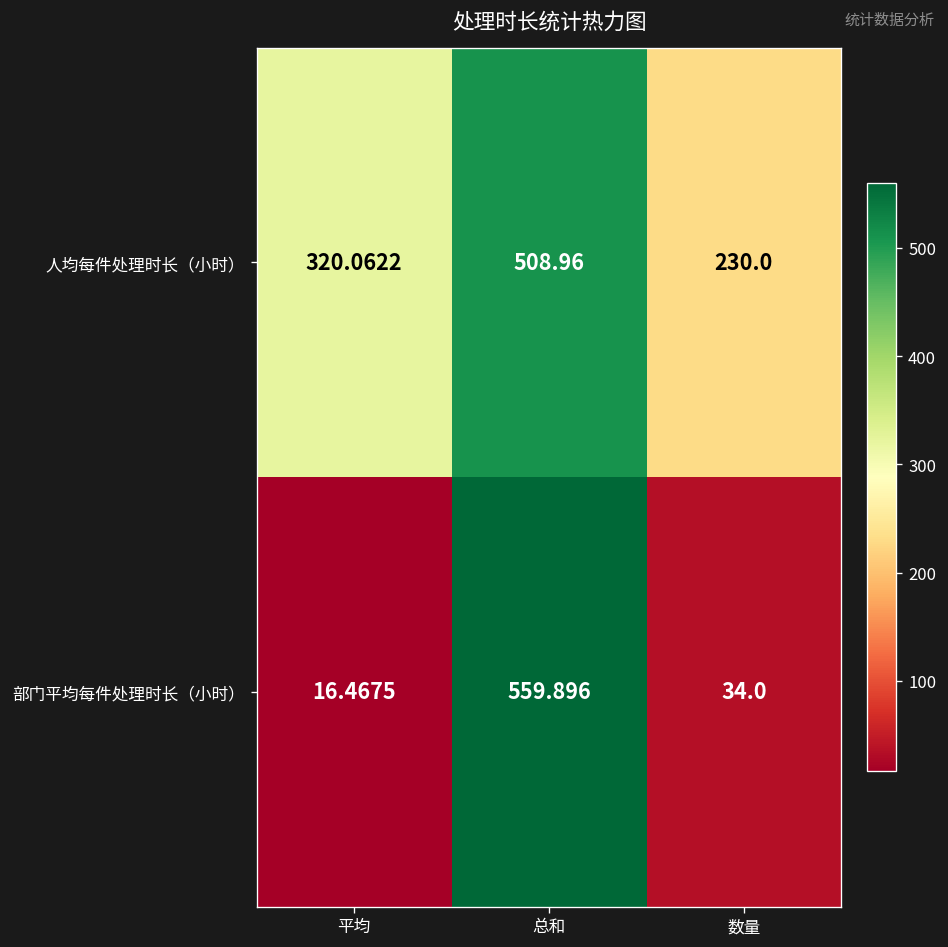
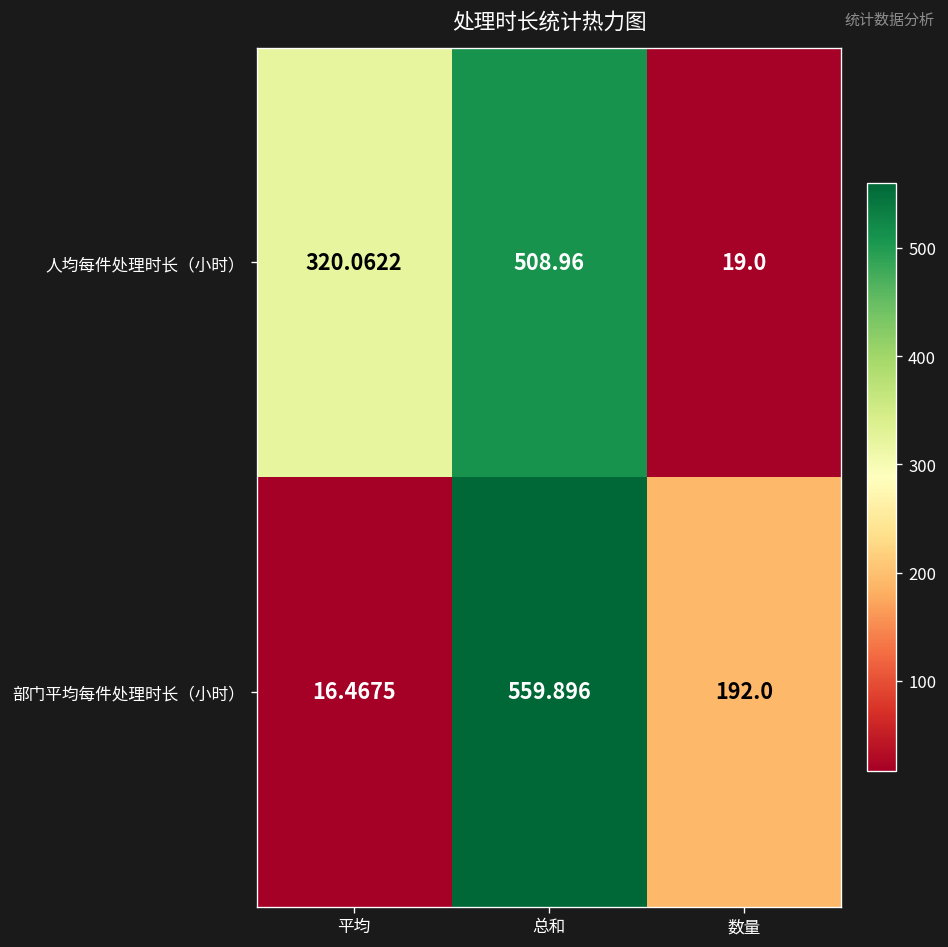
  {
    "人均每件处理时长（小时）": {
      "平均": 320.0622,
      "总和": 508.96,
-     "数量": 230.0
+     "数量": 19.0
    },
    "部门平均每件处理时长（小时）": {
      "平均": 16.4675,
      "总和": 559.896,
-     "数量": 34.0
+     "数量": 192.0
    }
  }
